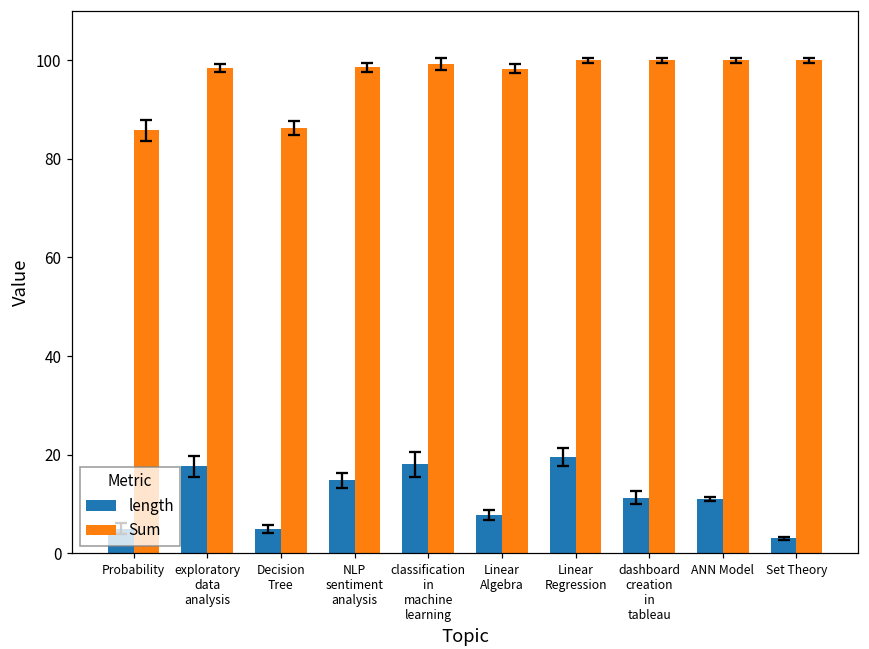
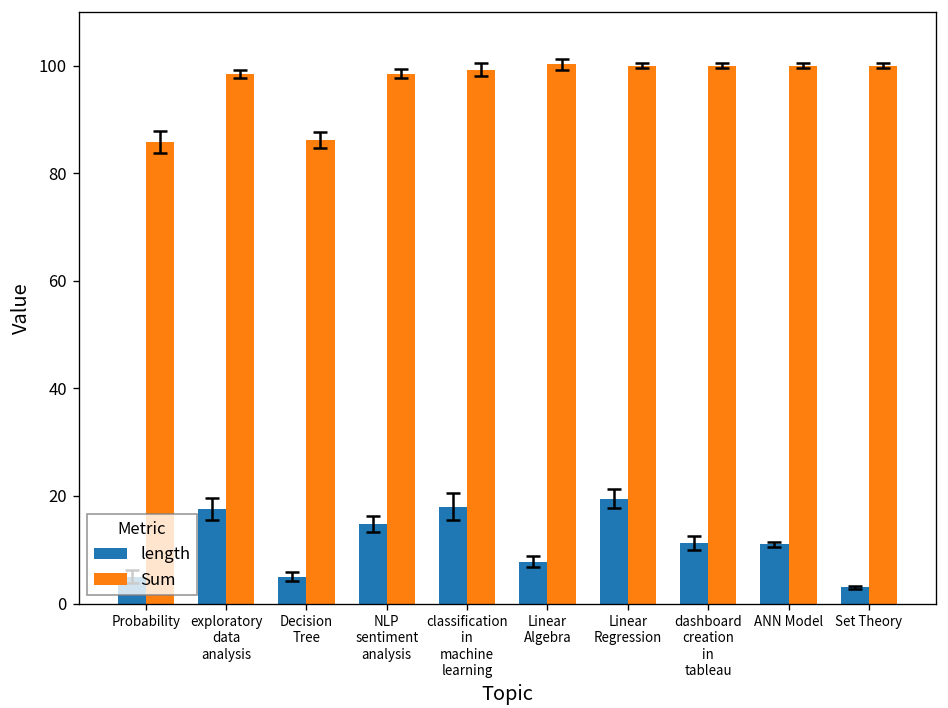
  {
    "Sum": {
      "Probability": 86,
      "exploratory data analysis": 98,
      "Decision Tree": 86,
      "NLP sentiment analysis": 99,
      "classification in machine learning": 99,
-     "Linear Algebra": 98,
+     "Linear Algebra": 100,
      "Linear Regression": 100,
      "dashboard creation in tableau": 100,
      "ANN Model": 100,
      "Set Theory": 100
    }
  }
